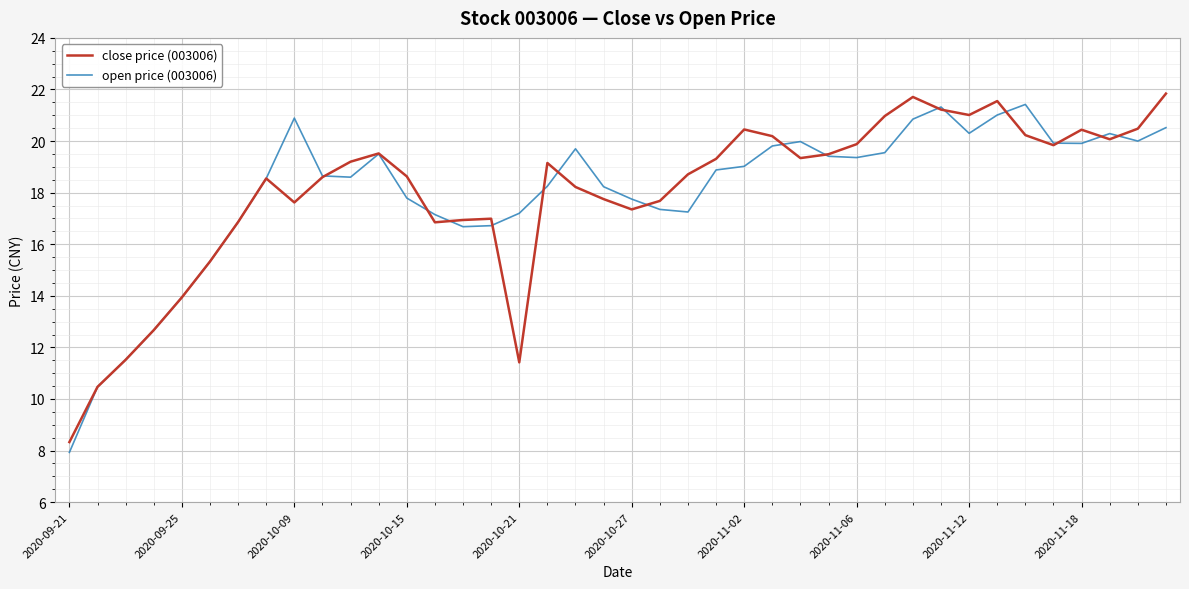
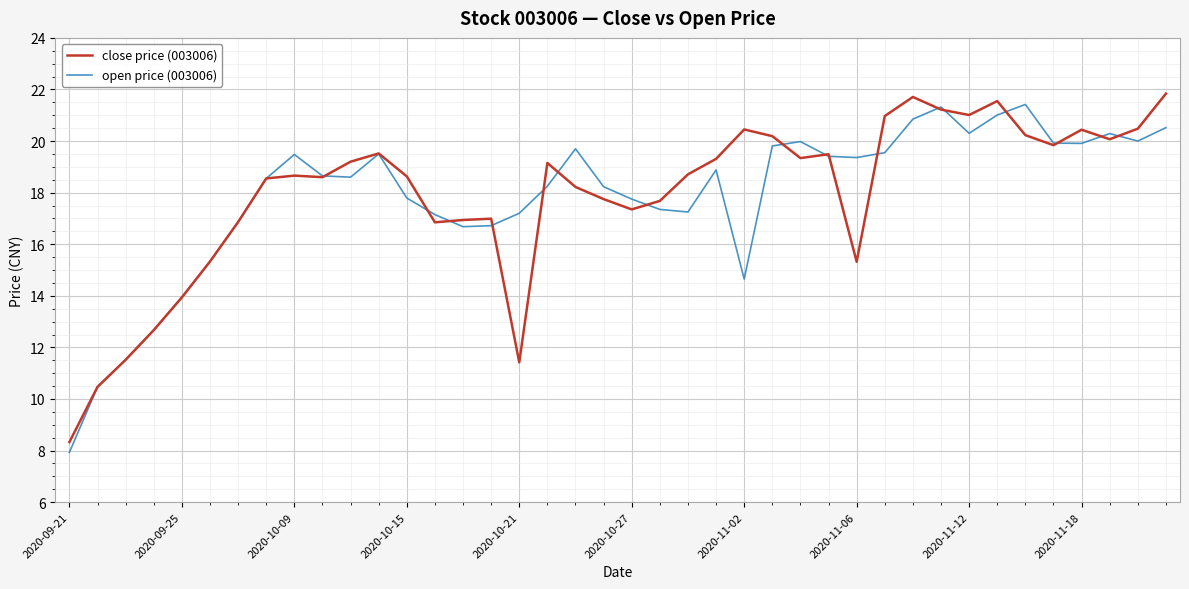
  {
    "close price (003006)": {
      "2020-09-21": 8.3,
-     "2020-10-09": 17.6,
+     "2020-10-09": 18.7,
      "2020-10-15": 18.6,
      "2020-10-21": 11.4,
      "2020-10-27": 17.4,
      "2020-11-02": 20.5,
-     "2020-11-06": 19.9,
+     "2020-11-06": 15.3,
      "2020-11-12": 21.0,
      "2020-11-18": 20.4
    },
    "open price (003006)": {
      "2020-09-21": 7.9,
-     "2020-10-09": 20.9,
+     "2020-10-09": 19.5,
      "2020-10-15": 17.8,
      "2020-10-21": 17.2,
      "2020-10-27": 17.8,
-     "2020-11-02": 19.0,
+     "2020-11-02": 14.7,
      "2020-11-06": 19.4,
      "2020-11-12": 20.3,
      "2020-11-18": 19.9
    }
  }
